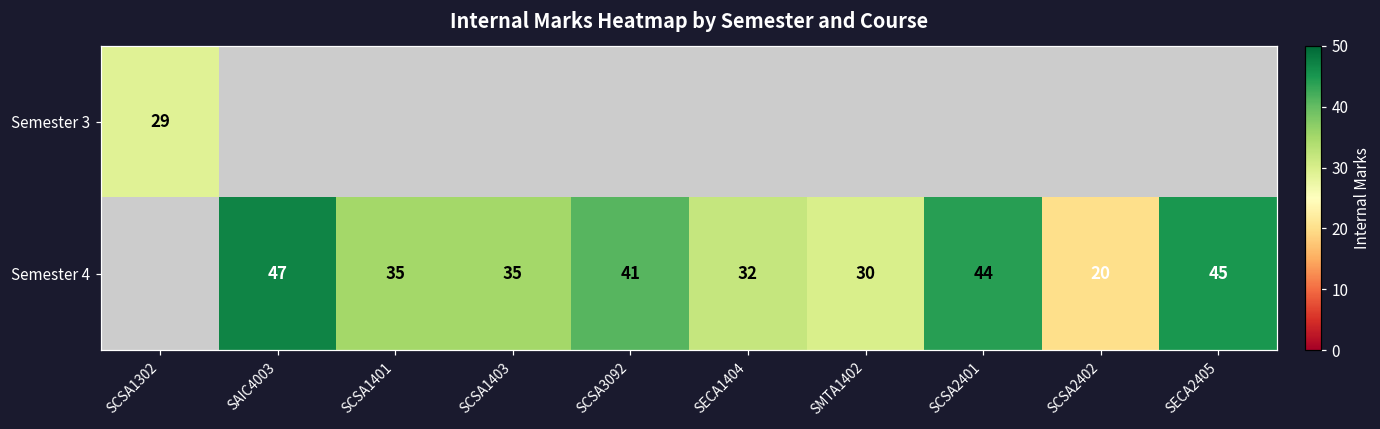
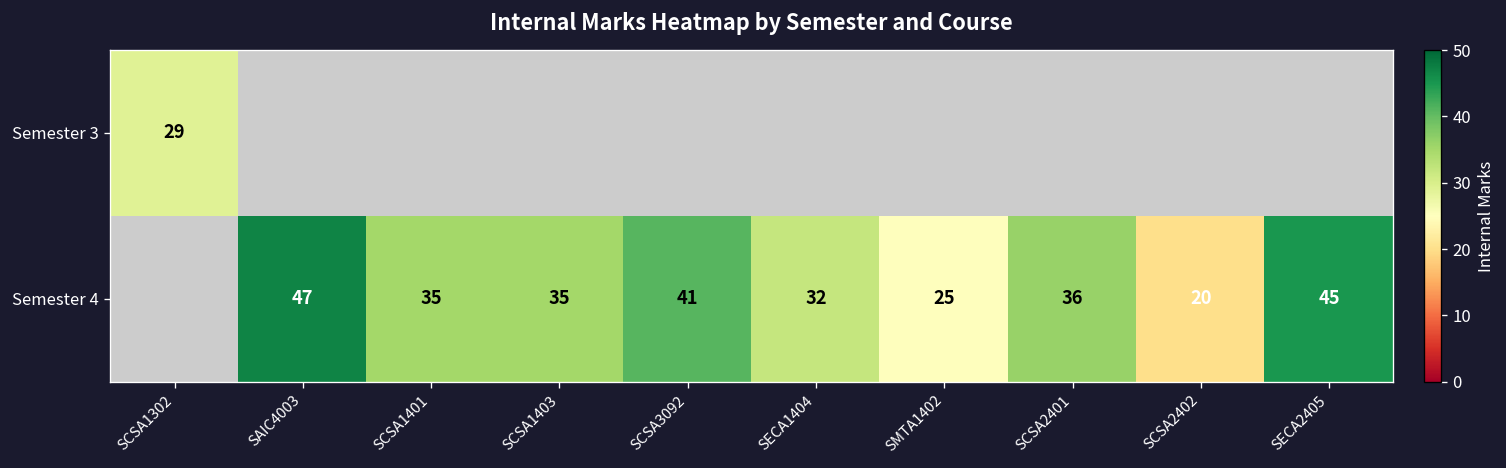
  {
    "Semester 3": {
      "SCSA1302": 29
    },
    "Semester 4": {
      "SAIC4003": 47,
      "SCSA1401": 35,
      "SCSA1403": 35,
      "SCSA3092": 41,
      "SECA1404": 32,
-     "SMTA1402": 30,
-     "SCSA2401": 44,
+     "SMTA1402": 25,
+     "SCSA2401": 36,
      "SCSA2402": 20,
      "SECA2405": 45
    }
  }
